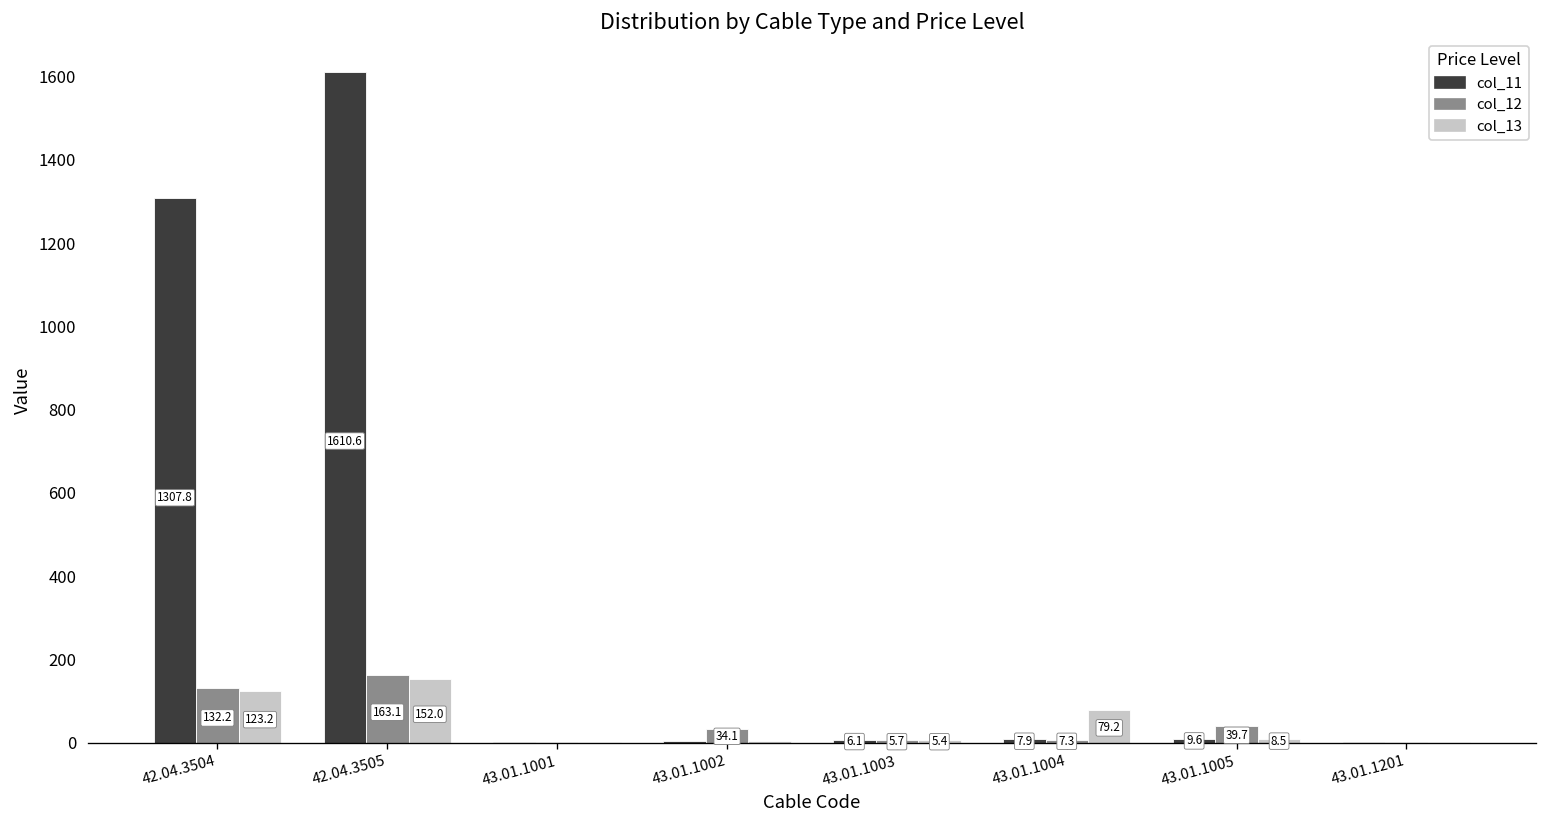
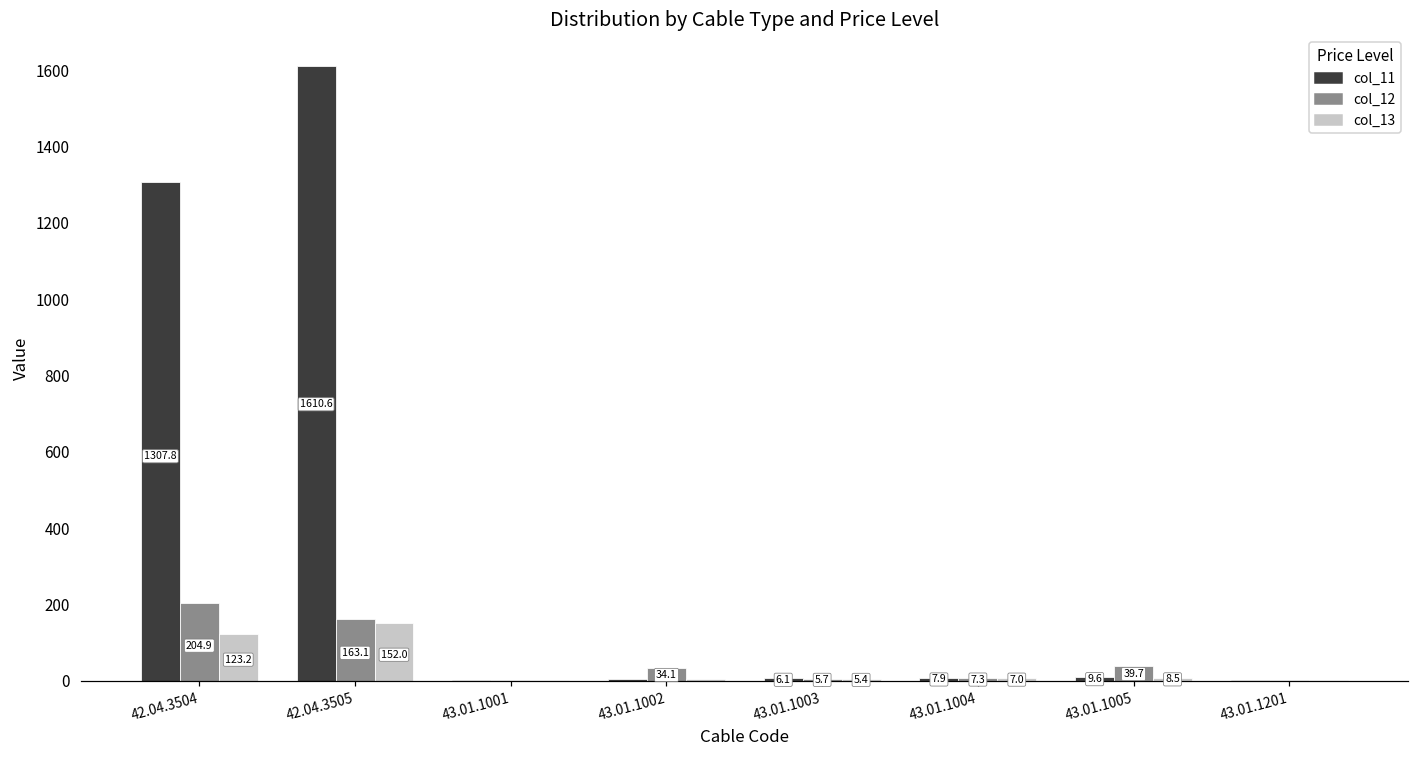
  {
    "col_12": {
-     "42.04.3504": 132.2
+     "42.04.3504": 204.9
    },
    "col_13": {
-     "43.01.1004": 79.2
+     "43.01.1004": 7.0
    }
  }
